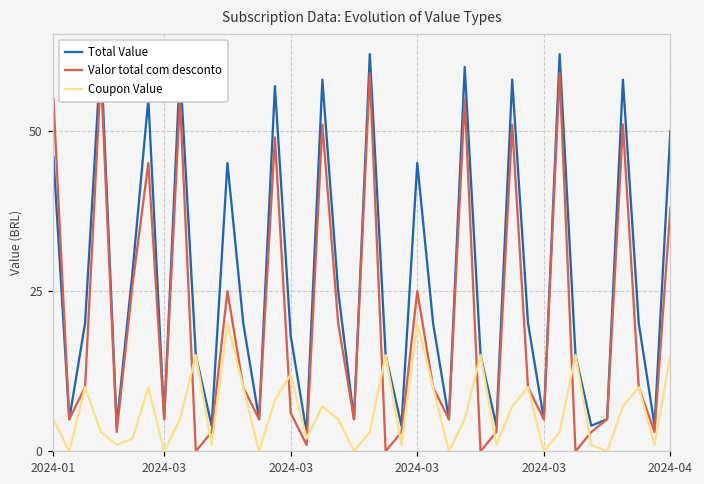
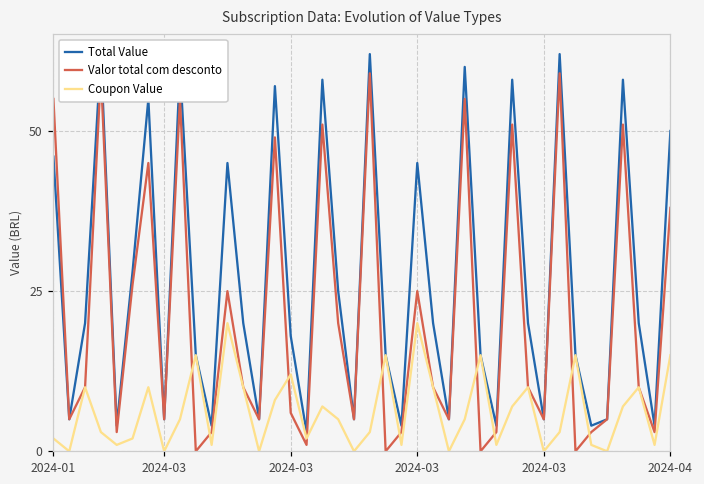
  {
    "Total Value": {
      "2024-01": 46,
      "2024-04": 50
    },
    "Valor total com desconto": {
      "2024-01": 55,
      "2024-04": 38
    },
    "Coupon Value": {
-     "2024-01": 5,
+     "2024-01": 2,
      "2024-04": 15
    }
  }
